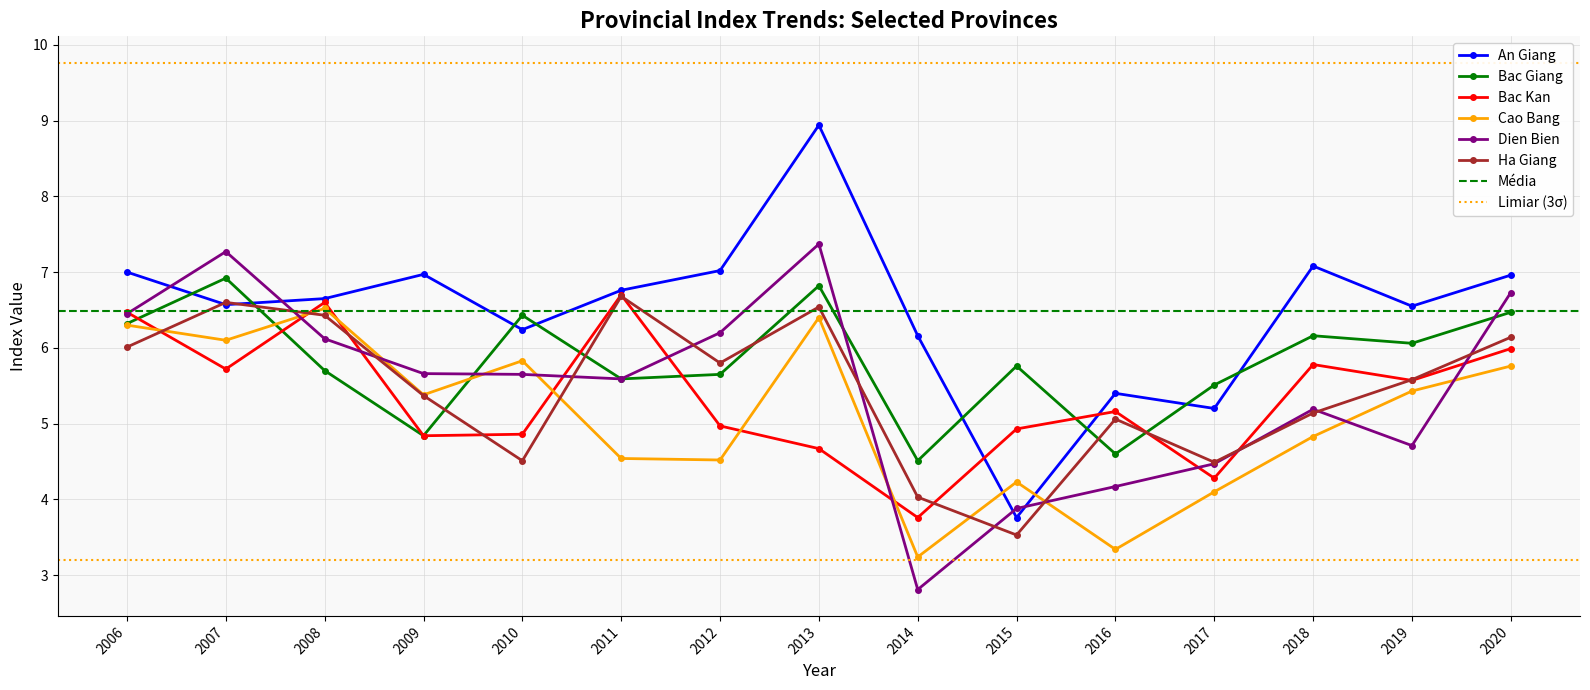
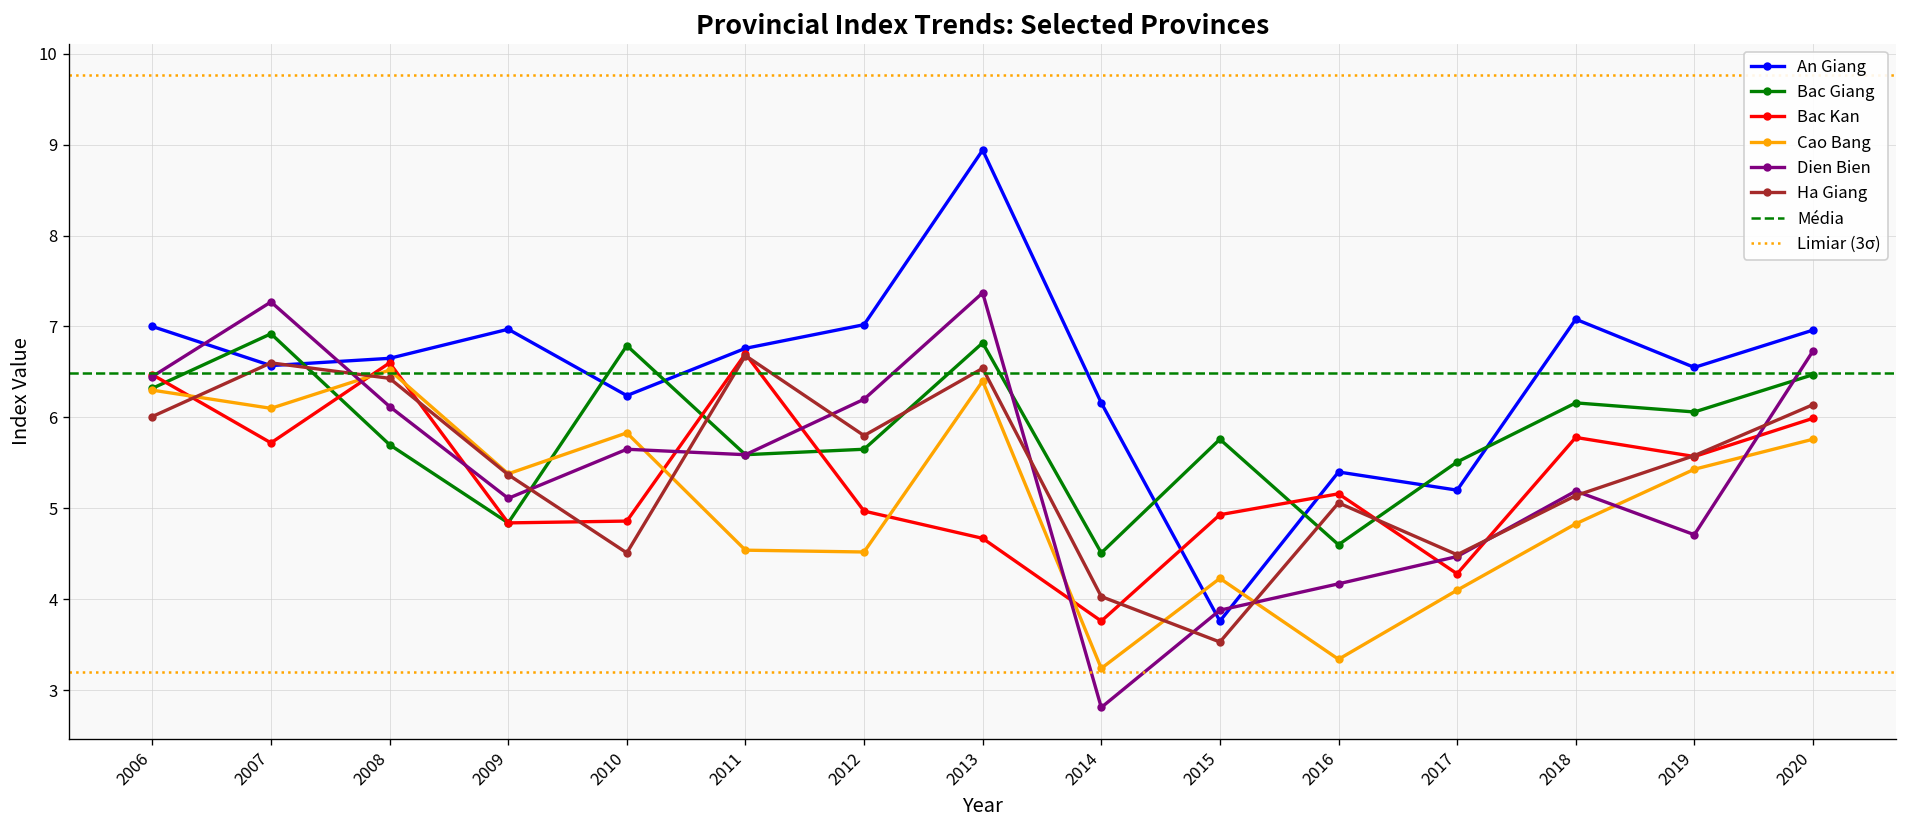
  {
    "An Giang": {
      "2006": 7.0,
      "2008": 6.7,
      "2009": 7.0,
      "2010": 6.2,
      "2011": 6.8,
      "2012": 7.0,
      "2013": 8.9,
      "2014": 6.2,
      "2015": 3.8,
      "2016": 5.4,
      "2017": 5.2,
      "2018": 7.1,
      "2019": 6.6,
      "2020": 7.0
    },
    "Bac Giang": {
      "2007": 6.9,
      "2008": 5.7,
-     "2010": 6.4,
+     "2010": 6.8,
      "2012": 5.7,
      "2013": 6.8,
      "2014": 4.5,
      "2015": 5.8,
      "2016": 4.6,
      "2017": 5.5,
      "2018": 6.2,
      "2019": 6.1,
      "2020": 6.5
    },
    "Bac Kan": {
      "2007": 5.7,
      "2008": 6.6,
      "2010": 4.9,
      "2012": 5.0,
      "2013": 4.7,
      "2014": 3.8,
      "2015": 4.9,
      "2016": 5.2,
      "2017": 4.3,
      "2018": 5.8,
      "2020": 6.0
    },
    "Cao Bang": {
      "2007": 6.1,
      "2008": 6.5,
      "2010": 5.8,
      "2011": 4.5,
      "2012": 4.5,
      "2013": 6.4,
      "2014": 3.2,
      "2015": 4.2,
      "2016": 3.3,
      "2017": 4.1,
      "2018": 4.8,
      "2019": 5.4,
      "2020": 5.8
    },
    "Dien Bien": {
      "2007": 7.3,
      "2008": 6.1,
-     "2009": 5.7,
+     "2009": 5.1,
      "2010": 5.7,
      "2012": 6.2,
      "2013": 7.4,
      "2014": 2.8,
      "2015": 3.9,
      "2016": 4.2,
      "2018": 5.2,
      "2019": 4.7,
      "2020": 6.7
    },
    "Ha Giang": {
      "2006": 6.0,
      "2008": 6.4,
      "2010": 4.5,
      "2012": 5.8,
      "2013": 6.5,
      "2014": 4.0,
      "2015": 3.5,
      "2016": 5.1,
      "2018": 5.1,
      "2020": 6.1
    }
  }
